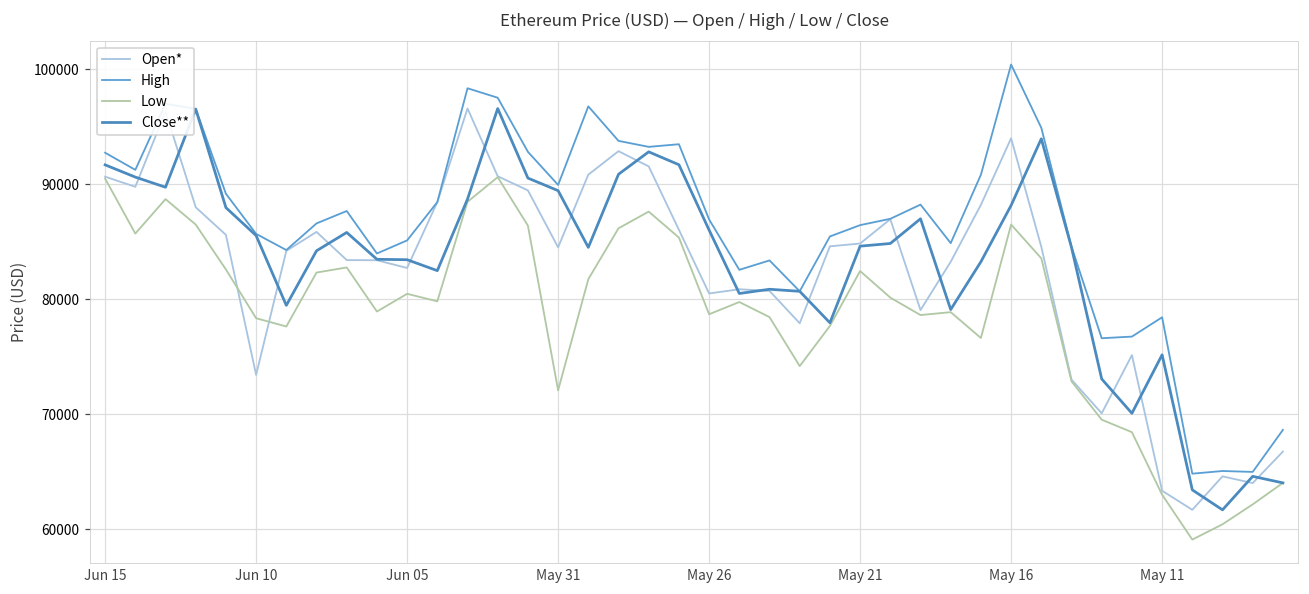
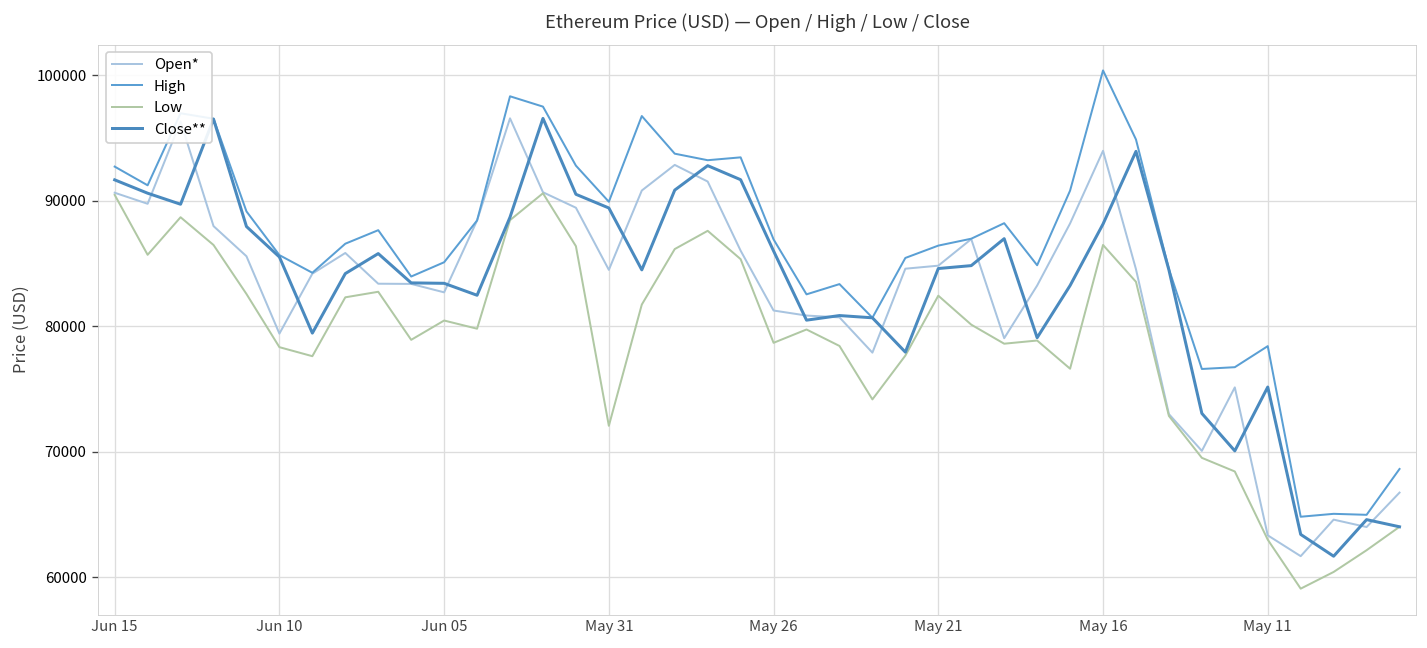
  {
    "Open*": {
-     "Jun 10": 73400,
+     "Jun 10": 79400,
      "Jun 05": 82700,
      "May 31": 84500,
-     "May 26": 80500,
+     "May 26": 81300,
      "May 16": 94000,
      "May 11": 63400
    },
    "Low": {
      "Jun 10": 78400,
      "Jun 05": 80500,
      "May 31": 72100,
      "May 26": 78700,
      "May 21": 82500,
      "May 16": 86500,
      "May 11": 63000
    }
  }
